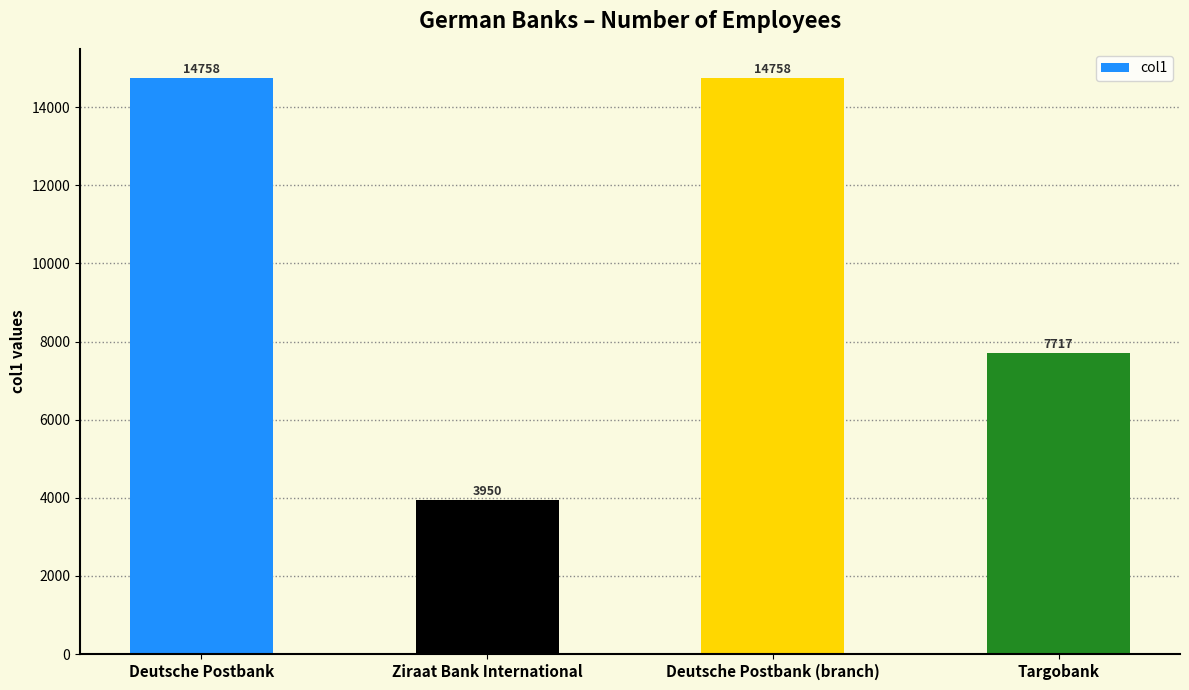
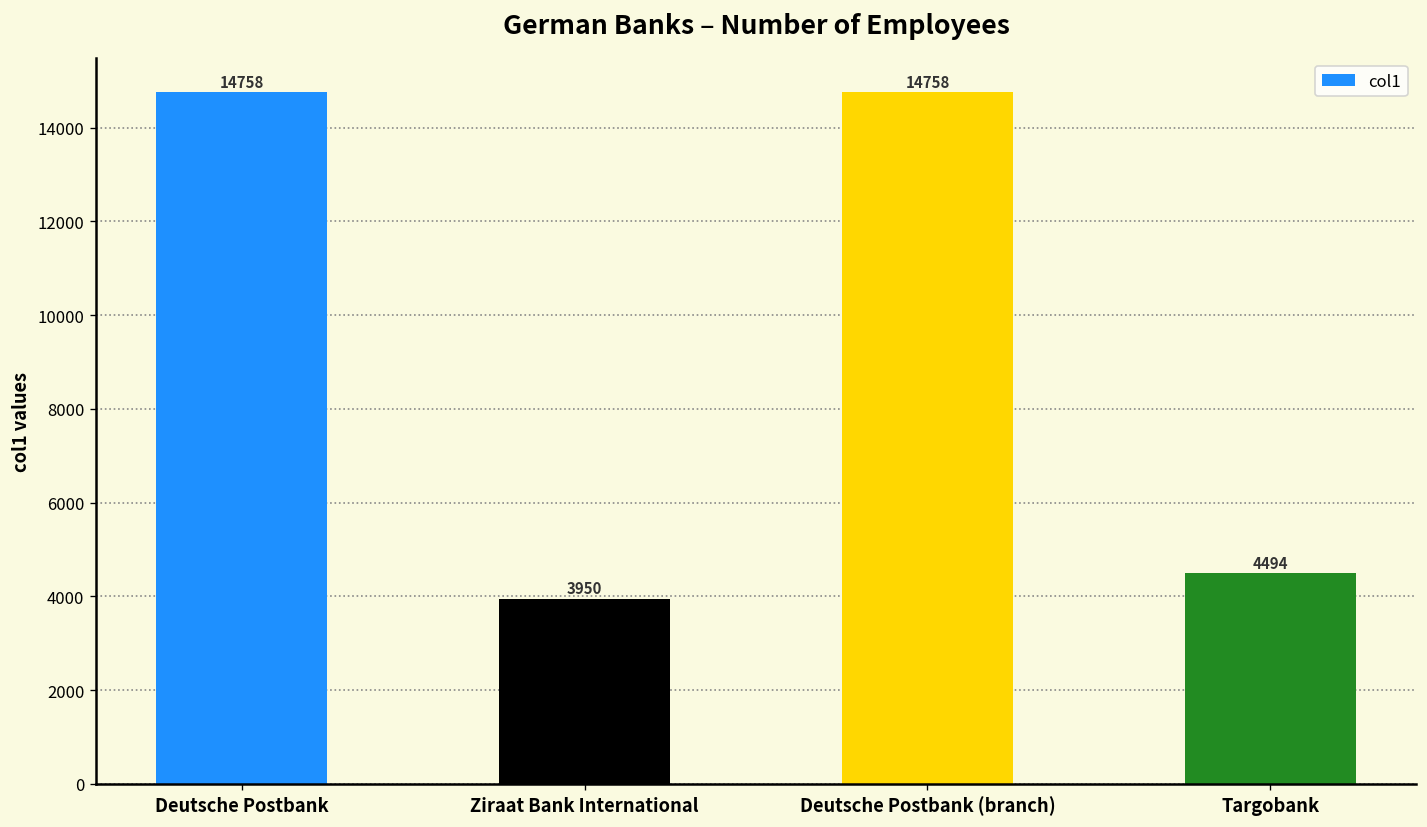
  {
    "Deutsche Postbank": 14758,
    "Ziraat Bank International": 3950,
    "Deutsche Postbank (branch)": 14758,
-   "Targobank": 7717
+   "Targobank": 4494
  }
